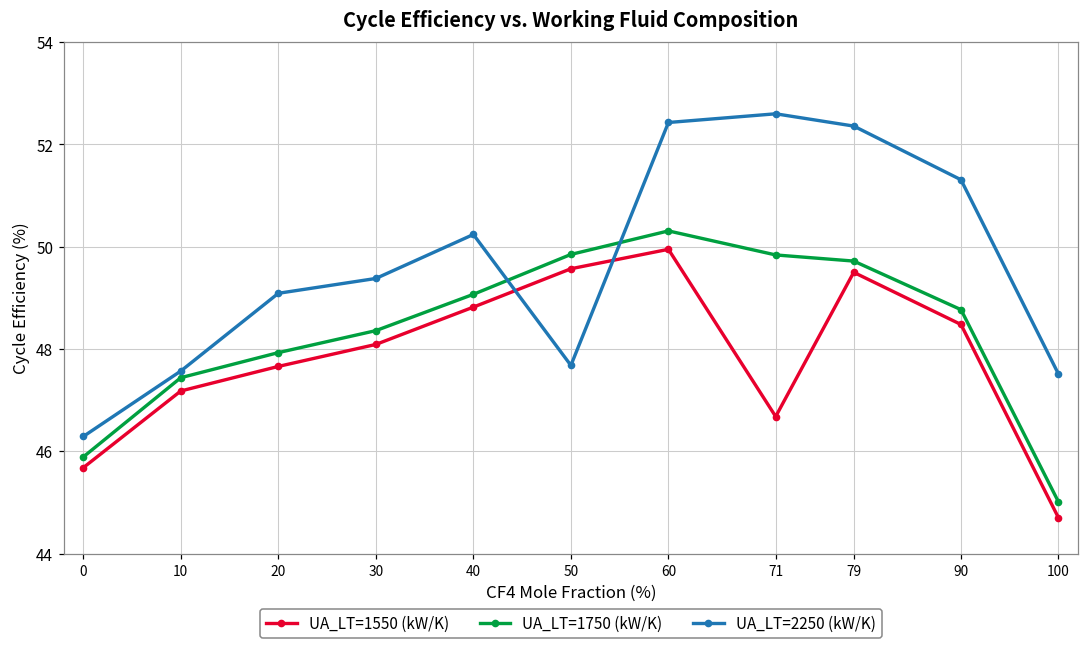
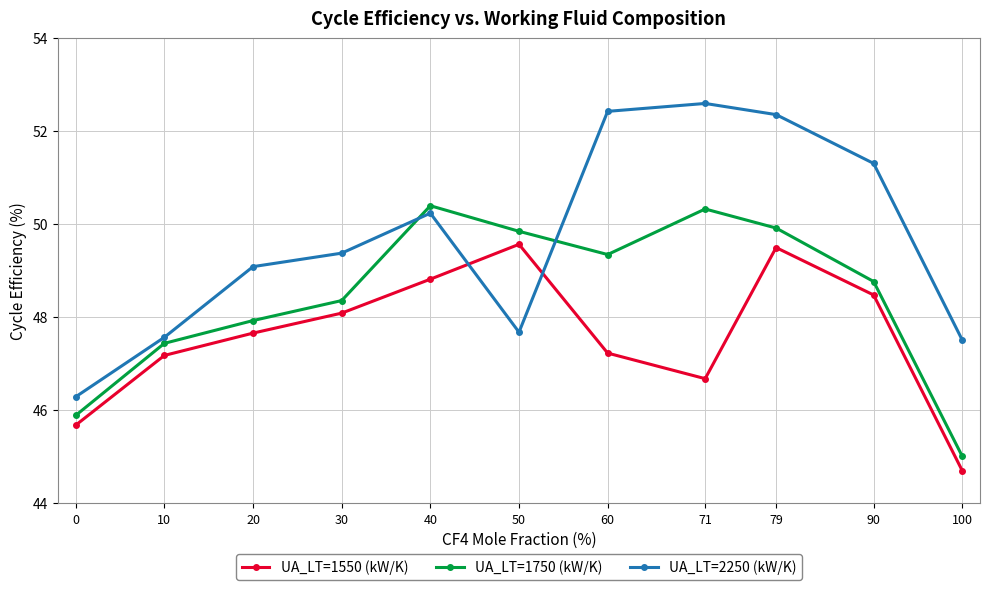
  {
    "UA_LT=1550 (kW/K)": {
      "0": 45.7,
      "10": 47.2,
      "20": 47.7,
      "30": 48.1,
      "40": 48.8,
      "50": 49.6,
-     "60": 50.0,
+     "60": 47.2,
      "71": 46.7,
      "79": 49.5,
      "90": 48.5,
      "100": 44.7
    },
    "UA_LT=1750 (kW/K)": {
      "0": 45.9,
      "10": 47.4,
      "20": 47.9,
      "30": 48.4,
-     "40": 49.1,
+     "40": 50.4,
      "50": 49.9,
-     "60": 50.3,
-     "71": 49.8,
-     "79": 49.7,
+     "60": 49.4,
+     "71": 50.3,
+     "79": 49.9,
      "90": 48.8,
      "100": 45.0
    },
    "UA_LT=2250 (kW/K)": {
      "0": 46.3,
      "10": 47.6,
      "20": 49.1,
      "30": 49.4,
      "40": 50.2,
      "50": 47.7,
      "60": 52.4,
      "71": 52.6,
      "79": 52.4,
      "90": 51.3,
      "100": 47.5
    }
  }
